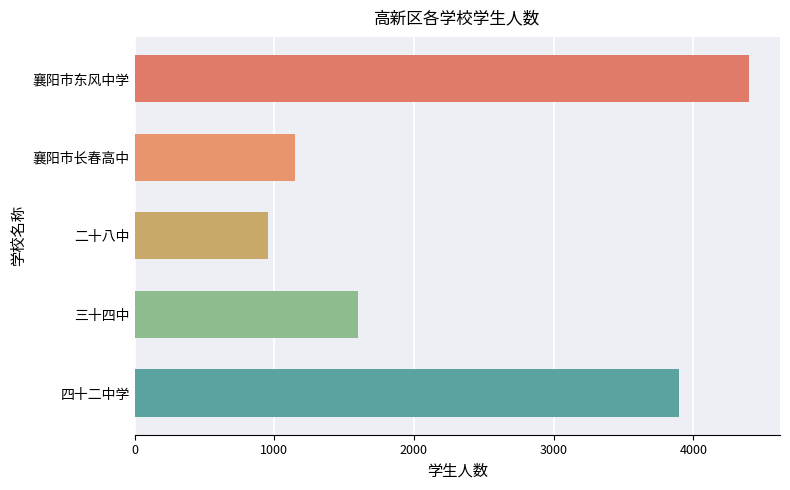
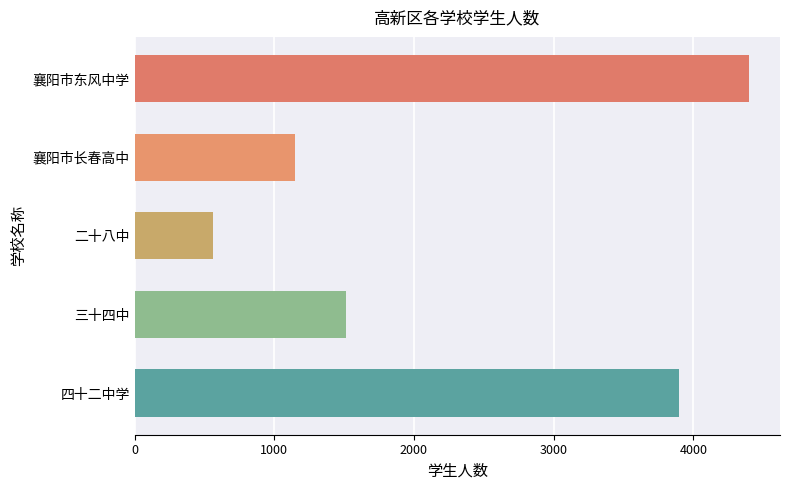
  {
    "襄阳市东风中学": 4400,
    "襄阳市长春高中": 1150,
-   "二十八中": 960,
-   "三十四中": 1600,
+   "二十八中": 560,
+   "三十四中": 1510,
    "四十二中学": 3900
  }
